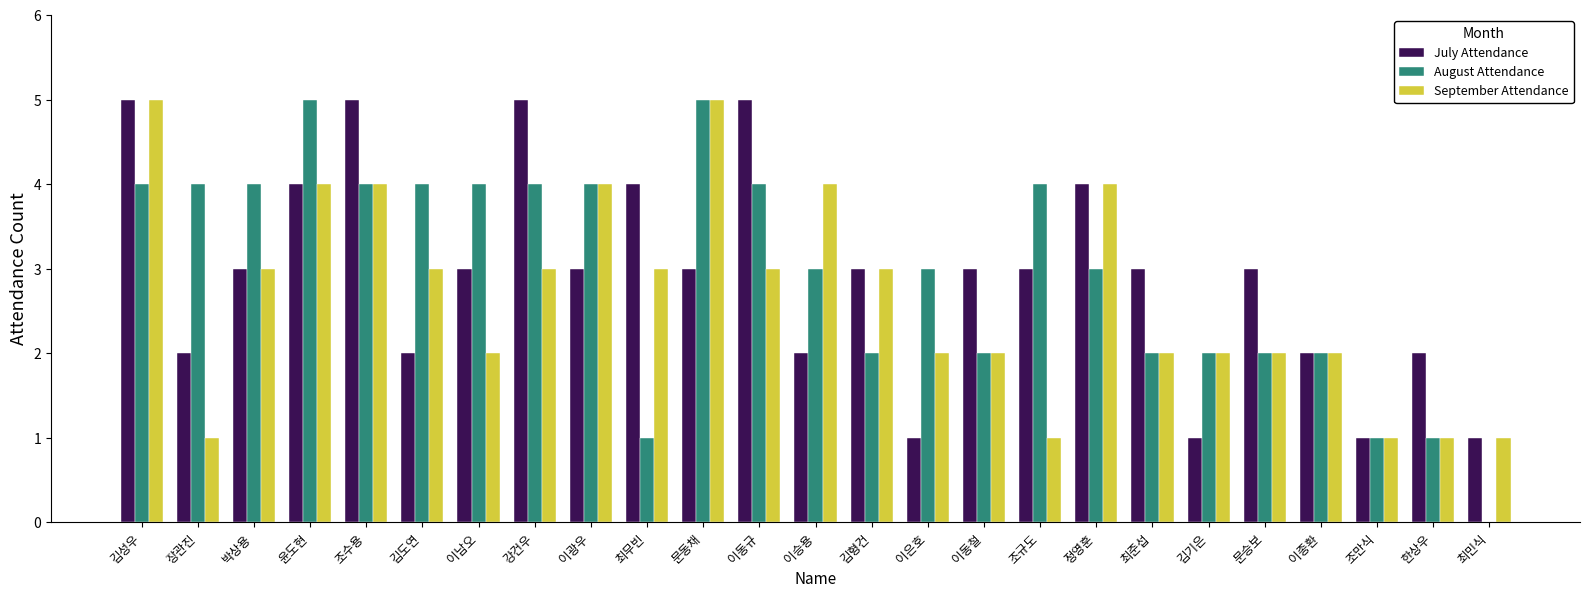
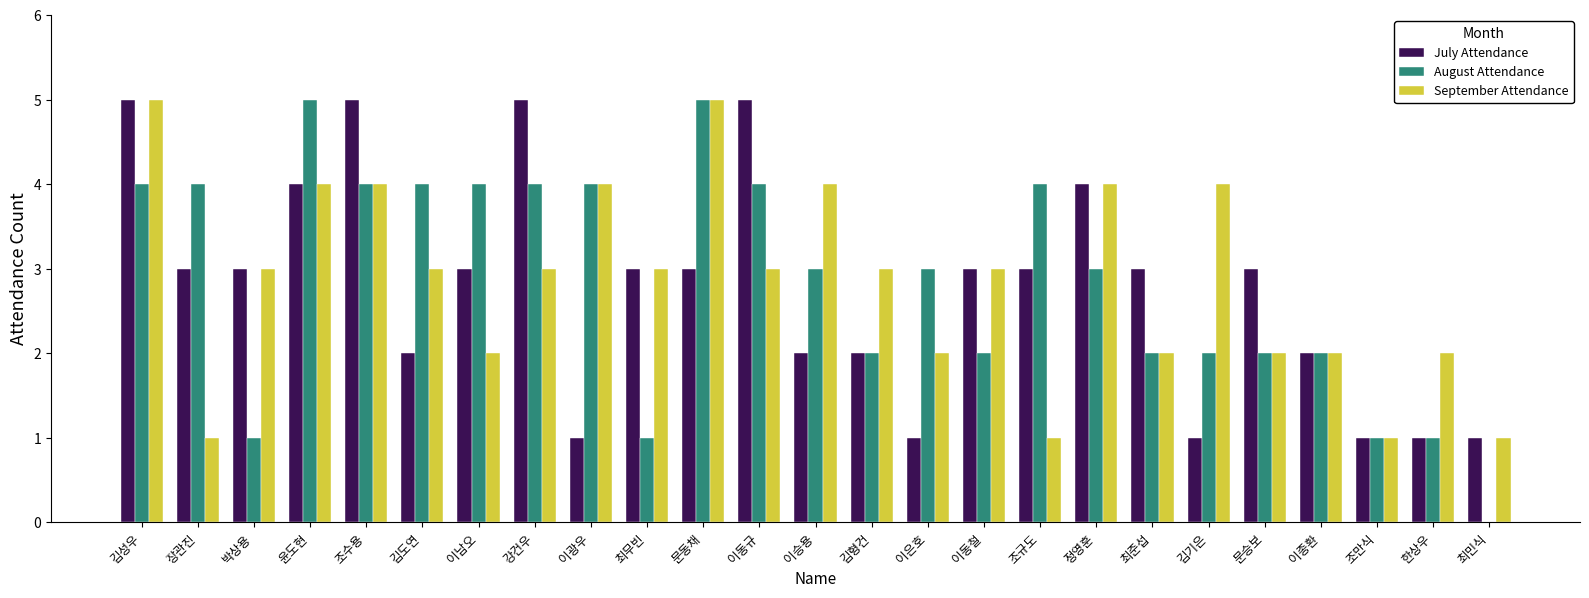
  {
    "July Attendance": {
      "김성우": 5,
-     "장관진": 2,
+     "장관진": 3,
      "박상용": 3,
      "윤도현": 4,
      "조수용": 5,
      "김도연": 2,
      "이남오": 3,
      "강건우": 5,
-     "이광우": 3,
-     "최무빈": 4,
+     "이광우": 1,
+     "최무빈": 3,
      "문동채": 3,
      "이동규": 5,
      "이승용": 2,
-     "김형건": 3,
+     "김형건": 2,
      "이은호": 1,
      "이동철": 3,
      "조규도": 3,
      "정영훈": 4,
      "최준섭": 3,
      "김기은": 1,
      "문승보": 3,
      "이종환": 2,
      "조만식": 1,
-     "한상우": 2,
+     "한상우": 1,
      "최민식": 1
    },
    "August Attendance": {
      "김성우": 4,
      "장관진": 4,
-     "박상용": 4,
+     "박상용": 1,
      "윤도현": 5,
      "조수용": 4,
      "김도연": 4,
      "이남오": 4,
      "강건우": 4,
      "이광우": 4,
      "최무빈": 1,
      "문동채": 5,
      "이동규": 4,
      "이승용": 3,
      "김형건": 2,
      "이은호": 3,
      "이동철": 2,
      "조규도": 4,
      "정영훈": 3,
      "최준섭": 2,
      "김기은": 2,
      "문승보": 2,
      "이종환": 2,
      "조만식": 1,
      "한상우": 1,
      "최민식": 0
    },
    "September Attendance": {
      "김성우": 5,
      "장관진": 1,
      "박상용": 3,
      "윤도현": 4,
      "조수용": 4,
      "김도연": 3,
      "이남오": 2,
      "강건우": 3,
      "이광우": 4,
      "최무빈": 3,
      "문동채": 5,
      "이동규": 3,
      "이승용": 4,
      "김형건": 3,
      "이은호": 2,
-     "이동철": 2,
+     "이동철": 3,
      "조규도": 1,
      "정영훈": 4,
      "최준섭": 2,
-     "김기은": 2,
+     "김기은": 4,
      "문승보": 2,
      "이종환": 2,
      "조만식": 1,
-     "한상우": 1,
+     "한상우": 2,
      "최민식": 1
    }
  }
